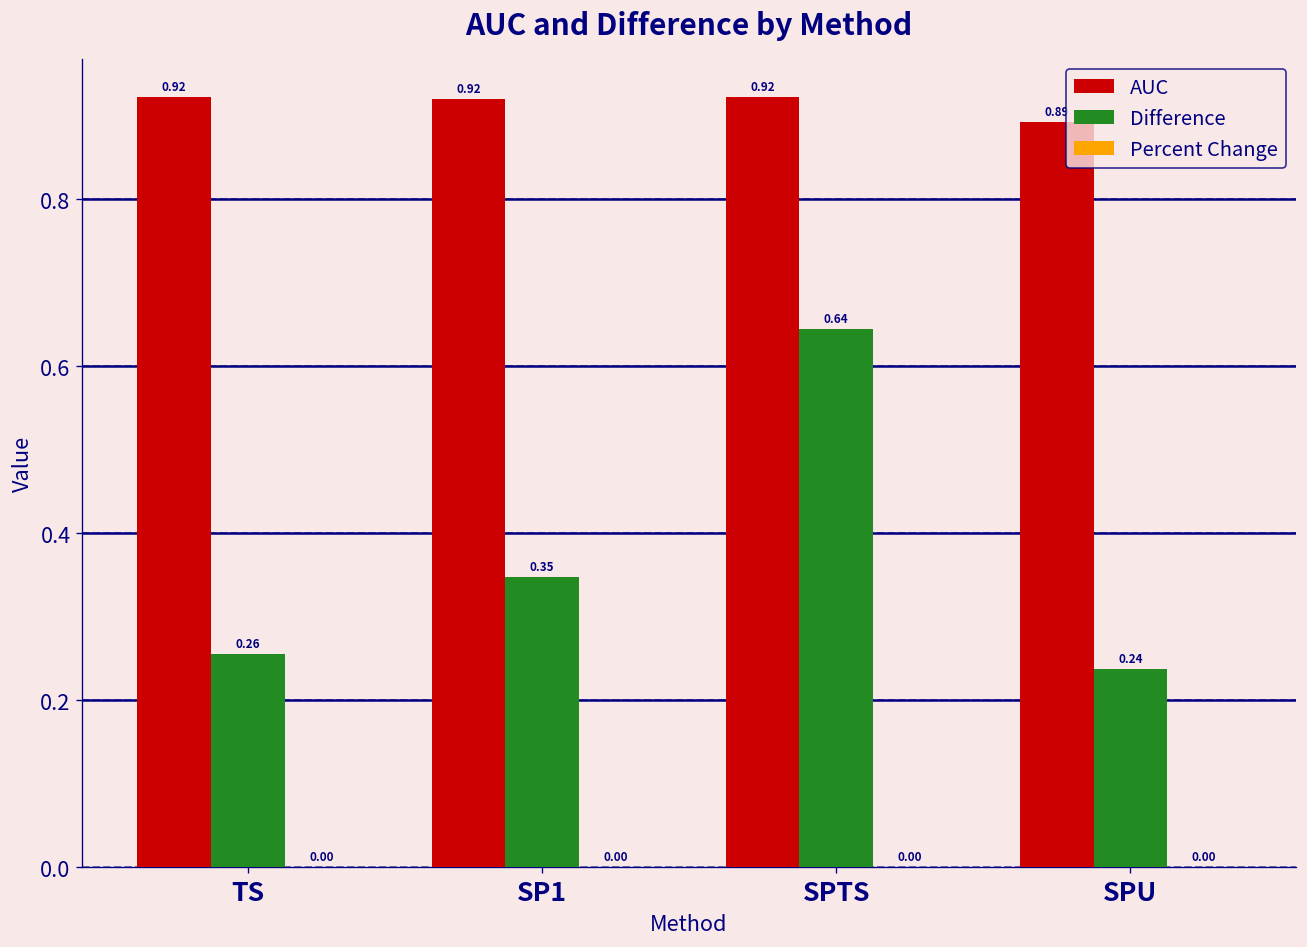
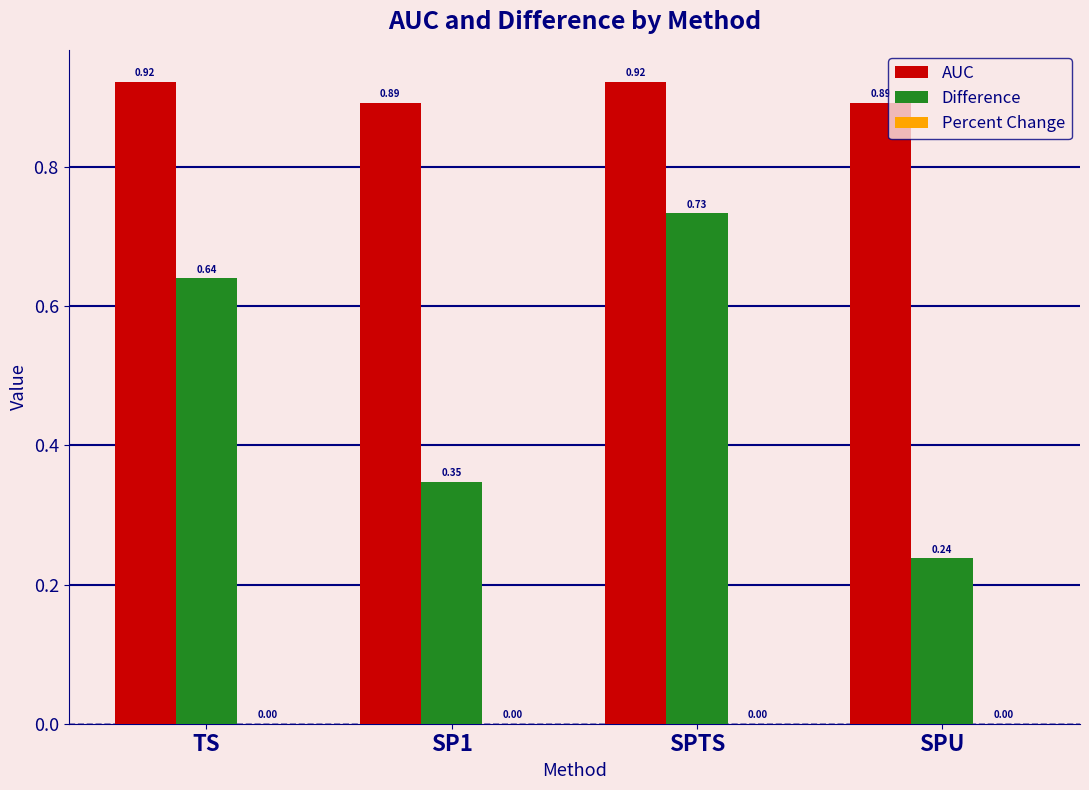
  {
    "AUC": {
      "TS": 0.92,
-     "SP1": 0.92,
+     "SP1": 0.89,
      "SPTS": 0.92
    },
    "Difference": {
-     "TS": 0.26,
+     "TS": 0.64,
      "SP1": 0.35,
-     "SPTS": 0.64,
+     "SPTS": 0.73,
      "SPU": 0.24
    },
    "Percent Change": {
      "TS": 0.00,
      "SP1": 0.00,
      "SPTS": 0.00,
      "SPU": 0.00
    }
  }
